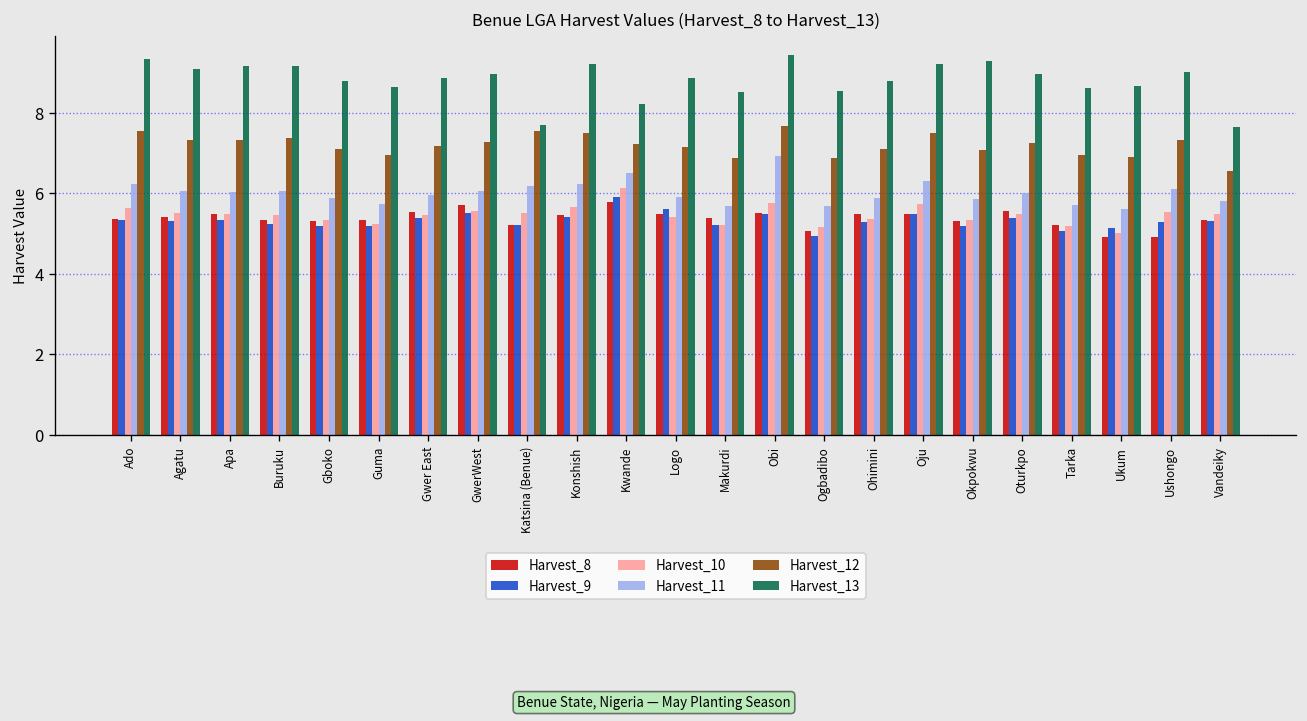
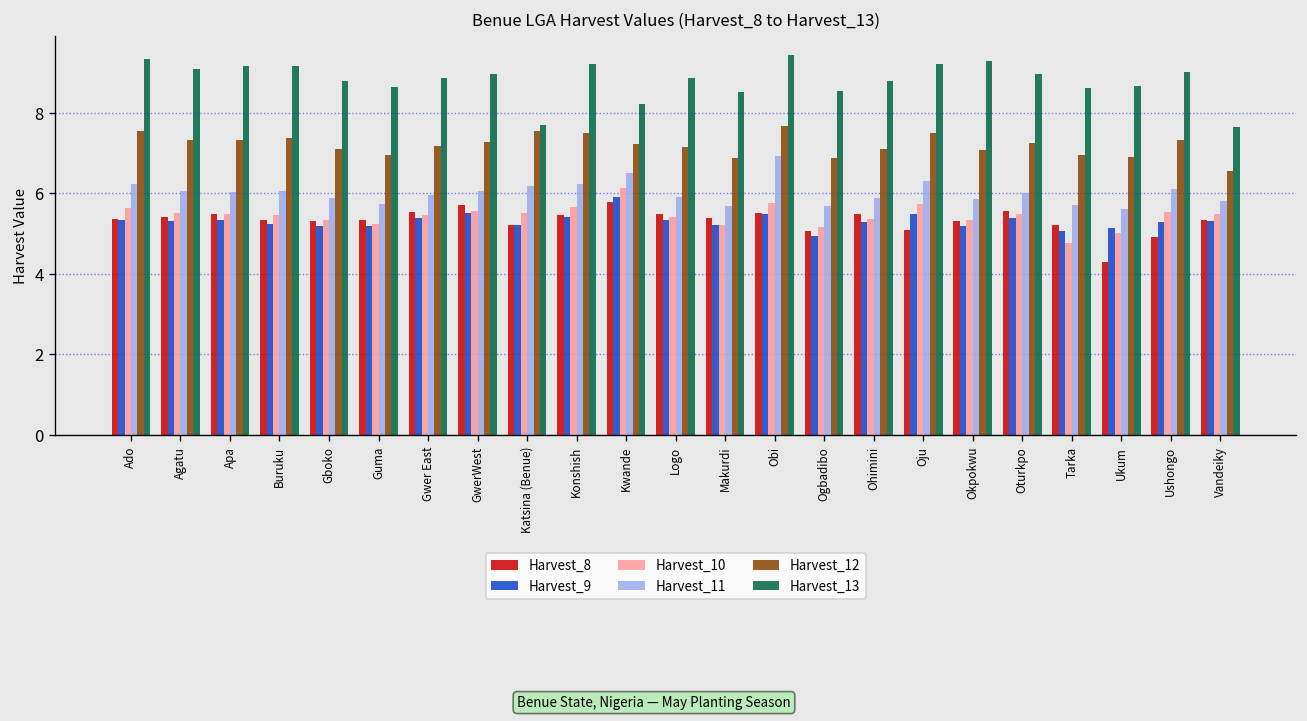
  {
    "Harvest_8": {
      "Ado": 5.4,
      "Agatu": 5.4,
      "Apa": 5.5,
      "Buruku": 5.3,
      "Gboko": 5.3,
      "Guma": 5.3,
      "Gwer East": 5.6,
      "GwerWest": 5.7,
      "Katsina (Benue)": 5.2,
      "Konshish": 5.5,
      "Kwande": 5.8,
      "Logo": 5.5,
      "Makurdi": 5.4,
      "Obi": 5.5,
      "Ogbadibo": 5.1,
      "Ohimini": 5.5,
-     "Oju": 5.5,
+     "Oju": 5.1,
      "Okpokwu": 5.3,
      "Oturkpo": 5.6,
      "Tarka": 5.2,
-     "Ukum": 4.9,
+     "Ukum": 4.3,
      "Ushongo": 4.9,
      "Vandeiky": 5.3
    },
    "Harvest_9": {
      "Ado": 5.3,
      "Agatu": 5.3,
      "Apa": 5.3,
      "Buruku": 5.3,
      "Gboko": 5.2,
      "Guma": 5.2,
      "Gwer East": 5.4,
      "GwerWest": 5.5,
      "Katsina (Benue)": 5.2,
      "Konshish": 5.4,
      "Kwande": 5.9,
-     "Logo": 5.6,
+     "Logo": 5.3,
      "Makurdi": 5.2,
      "Obi": 5.5,
      "Ogbadibo": 5.0,
      "Ohimini": 5.3,
      "Oju": 5.5,
      "Okpokwu": 5.2,
      "Oturkpo": 5.4,
      "Tarka": 5.1,
      "Ukum": 5.1,
      "Ushongo": 5.3,
      "Vandeiky": 5.3
    },
    "Harvest_10": {
      "Ado": 5.6,
      "Agatu": 5.5,
      "Apa": 5.5,
      "Buruku": 5.5,
      "Gboko": 5.3,
      "Guma": 5.2,
      "Gwer East": 5.5,
      "GwerWest": 5.6,
      "Katsina (Benue)": 5.5,
      "Konshish": 5.7,
      "Kwande": 6.1,
      "Logo": 5.4,
      "Makurdi": 5.2,
      "Obi": 5.8,
      "Ogbadibo": 5.2,
      "Ohimini": 5.4,
      "Oju": 5.7,
      "Okpokwu": 5.3,
      "Oturkpo": 5.5,
-     "Tarka": 5.2,
+     "Tarka": 4.8,
      "Ukum": 5.0,
      "Ushongo": 5.5,
      "Vandeiky": 5.5
    },
    "Harvest_11": {
      "Ado": 6.2,
      "Agatu": 6.1,
      "Apa": 6.0,
      "Buruku": 6.1,
      "Gboko": 5.9,
      "Guma": 5.7,
      "Gwer East": 6.0,
      "GwerWest": 6.0,
      "Katsina (Benue)": 6.2,
      "Konshish": 6.2,
      "Kwande": 6.5,
      "Logo": 5.9,
      "Makurdi": 5.7,
      "Obi": 6.9,
      "Ogbadibo": 5.7,
      "Ohimini": 5.9,
      "Oju": 6.3,
      "Okpokwu": 5.9,
      "Oturkpo": 6.0,
      "Tarka": 5.7,
      "Ukum": 5.6,
      "Ushongo": 6.1,
      "Vandeiky": 5.8
    },
    "Harvest_12": {
      "Ado": 7.6,
      "Agatu": 7.3,
      "Apa": 7.3,
      "Buruku": 7.4,
      "Gboko": 7.1,
      "Guma": 7.0,
      "Gwer East": 7.2,
      "GwerWest": 7.3,
      "Katsina (Benue)": 7.5,
      "Konshish": 7.5,
      "Kwande": 7.2,
      "Logo": 7.2,
      "Makurdi": 6.9,
      "Obi": 7.7,
      "Ogbadibo": 6.9,
      "Ohimini": 7.1,
      "Oju": 7.5,
      "Okpokwu": 7.1,
      "Oturkpo": 7.3,
      "Tarka": 7.0,
      "Ukum": 6.9,
      "Ushongo": 7.3,
      "Vandeiky": 6.6
    },
    "Harvest_13": {
      "Ado": 9.3,
      "Agatu": 9.1,
      "Apa": 9.2,
      "Buruku": 9.2,
      "Gboko": 8.8,
      "Guma": 8.7,
      "Gwer East": 8.9,
      "GwerWest": 9.0,
      "Katsina (Benue)": 7.7,
      "Konshish": 9.2,
      "Kwande": 8.2,
      "Logo": 8.9,
      "Makurdi": 8.5,
      "Obi": 9.4,
      "Ogbadibo": 8.5,
      "Ohimini": 8.8,
      "Oju": 9.2,
      "Okpokwu": 9.3,
      "Oturkpo": 9.0,
      "Tarka": 8.6,
      "Ukum": 8.7,
      "Ushongo": 9.0,
      "Vandeiky": 7.7
    }
  }
